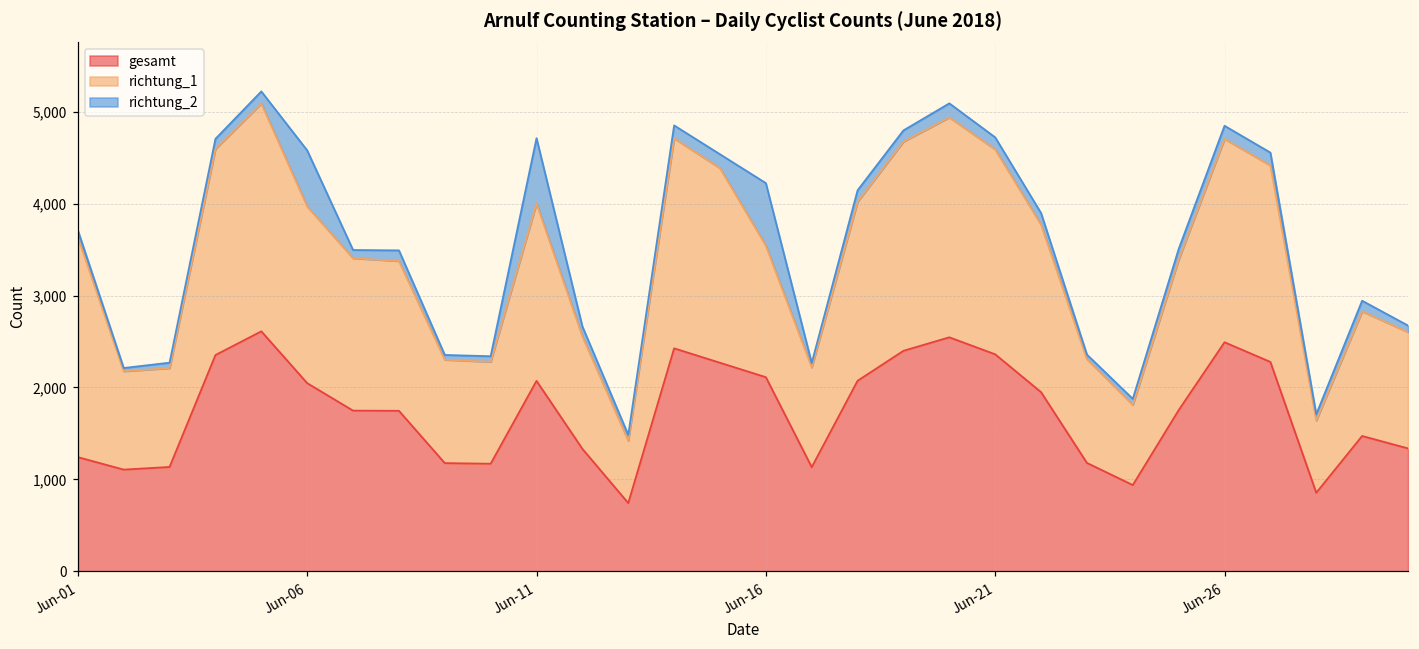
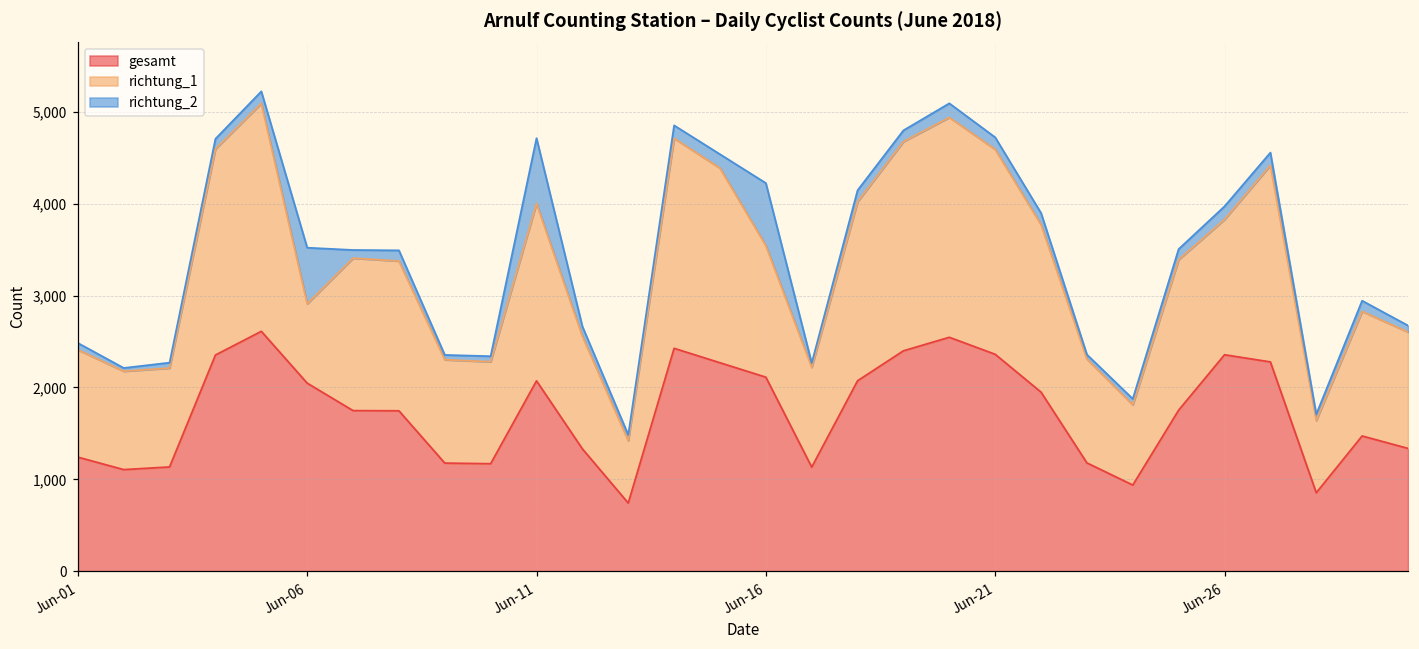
  {
    "gesamt": {
      "Jun-01": "1,200",
      "Jun-06": "2,000",
      "Jun-11": "2,100",
      "Jun-16": "2,100",
      "Jun-21": "2,400",
-     "Jun-26": "2,500"
+     "Jun-26": "2,400"
    },
    "richtung_1": {
-     "Jun-01": "2,400",
-     "Jun-06": "1,900",
+     "Jun-01": "1,200",
+     "Jun-06": "900",
      "Jun-11": "1,900",
      "Jun-16": "1,400",
      "Jun-21": "2,200",
-     "Jun-26": "2,200"
+     "Jun-26": "1,500"
    },
    "richtung_2": {
      "Jun-01": "100",
      "Jun-06": "600",
      "Jun-11": "700",
      "Jun-16": "700",
      "Jun-21": "100",
      "Jun-26": "100"
    }
  }
